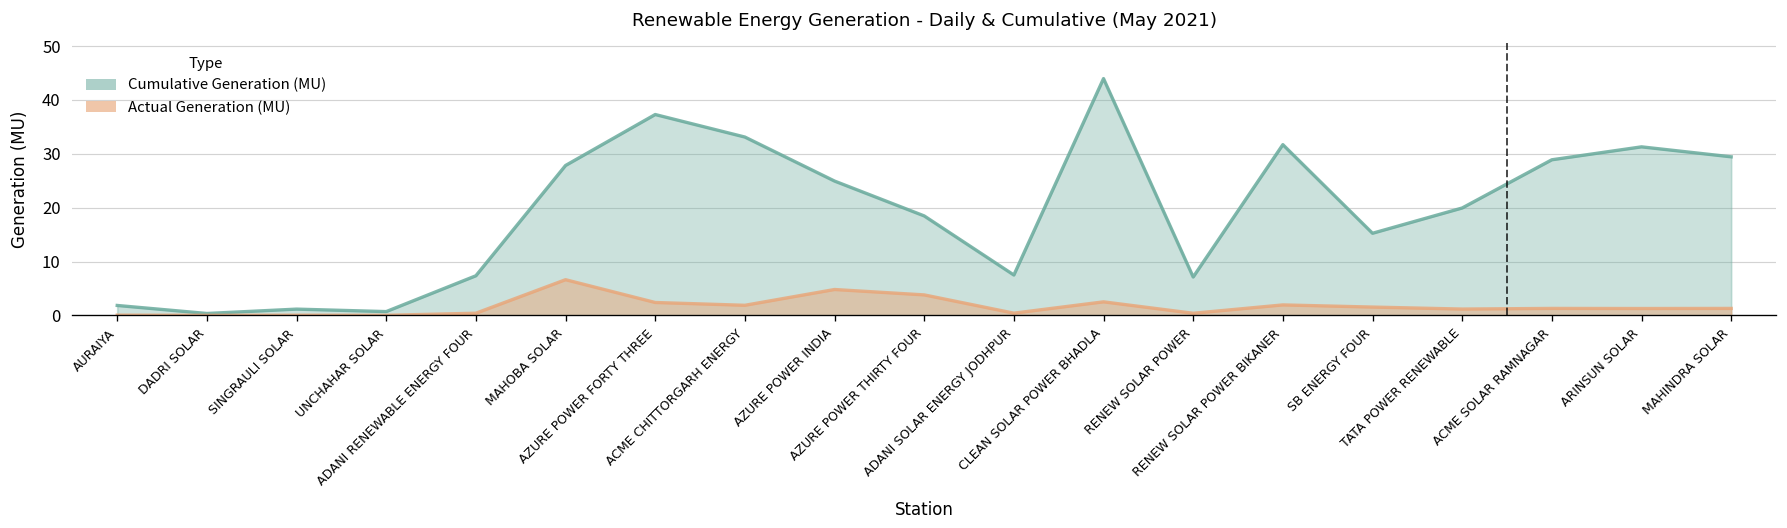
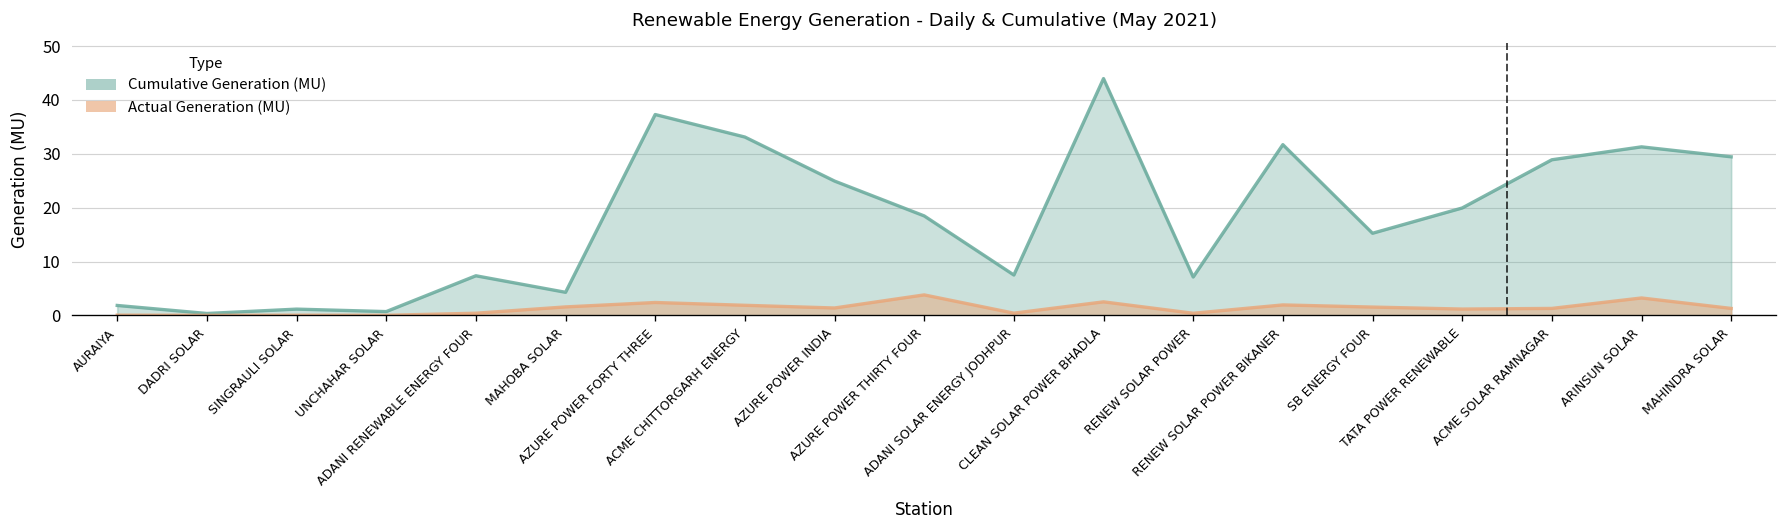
  {
    "Cumulative Generation (MU)": {
      "AURAIYA": 2,
      "SINGRAULI SOLAR": 1,
      "UNCHAHAR SOLAR": 1,
      "ADANI RENEWABLE ENERGY FOUR": 7,
-     "MAHOBA SOLAR": 28,
+     "MAHOBA SOLAR": 4,
      "AZURE POWER FORTY THREE": 37,
      "ACME CHITTORGARH ENERGY": 33,
      "AZURE POWER INDIA": 25,
      "AZURE POWER THIRTY FOUR": 18,
      "ADANI SOLAR ENERGY JODHPUR": 8,
      "CLEAN SOLAR POWER BHADLA": 44,
      "RENEW SOLAR POWER": 7,
      "RENEW SOLAR POWER BIKANER": 32,
      "SB ENERGY FOUR": 15,
      "TATA POWER RENEWABLE": 20,
      "ACME SOLAR RAMNAGAR": 29,
      "ARINSUN SOLAR": 31,
      "MAHINDRA SOLAR": 29
    },
    "Actual Generation (MU)": {
      "AURAIYA": 0,
      "SINGRAULI SOLAR": 0,
      "UNCHAHAR SOLAR": 0,
      "ADANI RENEWABLE ENERGY FOUR": 0,
-     "MAHOBA SOLAR": 7,
+     "MAHOBA SOLAR": 2,
      "AZURE POWER FORTY THREE": 2,
      "ACME CHITTORGARH ENERGY": 2,
-     "AZURE POWER INDIA": 5,
+     "AZURE POWER INDIA": 1,
      "AZURE POWER THIRTY FOUR": 4,
      "ADANI SOLAR ENERGY JODHPUR": 0,
      "CLEAN SOLAR POWER BHADLA": 3,
      "RENEW SOLAR POWER": 0,
      "RENEW SOLAR POWER BIKANER": 2,
      "SB ENERGY FOUR": 2,
      "TATA POWER RENEWABLE": 1,
      "ACME SOLAR RAMNAGAR": 1,
-     "ARINSUN SOLAR": 1,
+     "ARINSUN SOLAR": 3,
      "MAHINDRA SOLAR": 1
    }
  }
